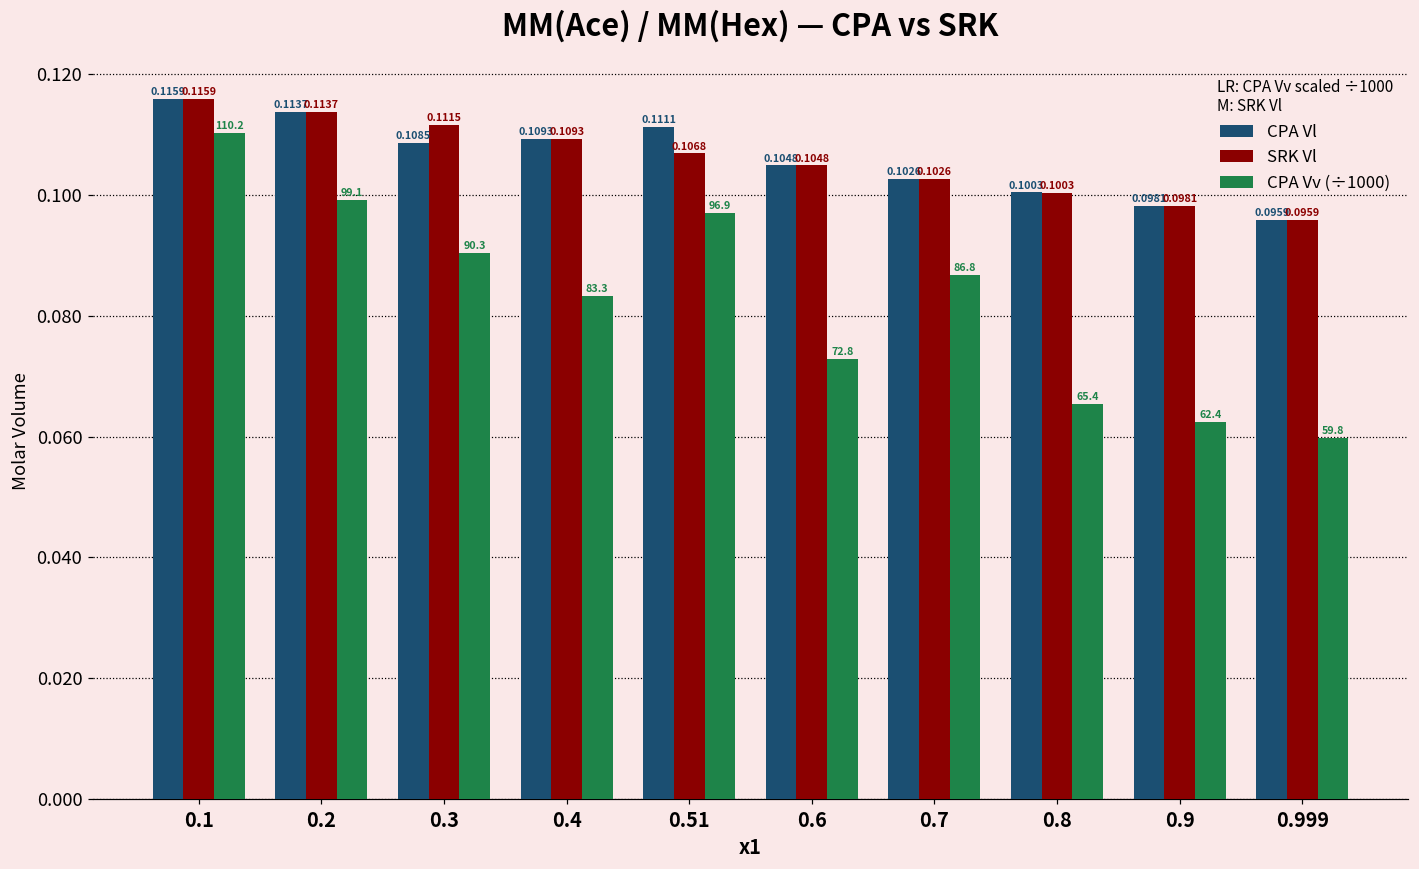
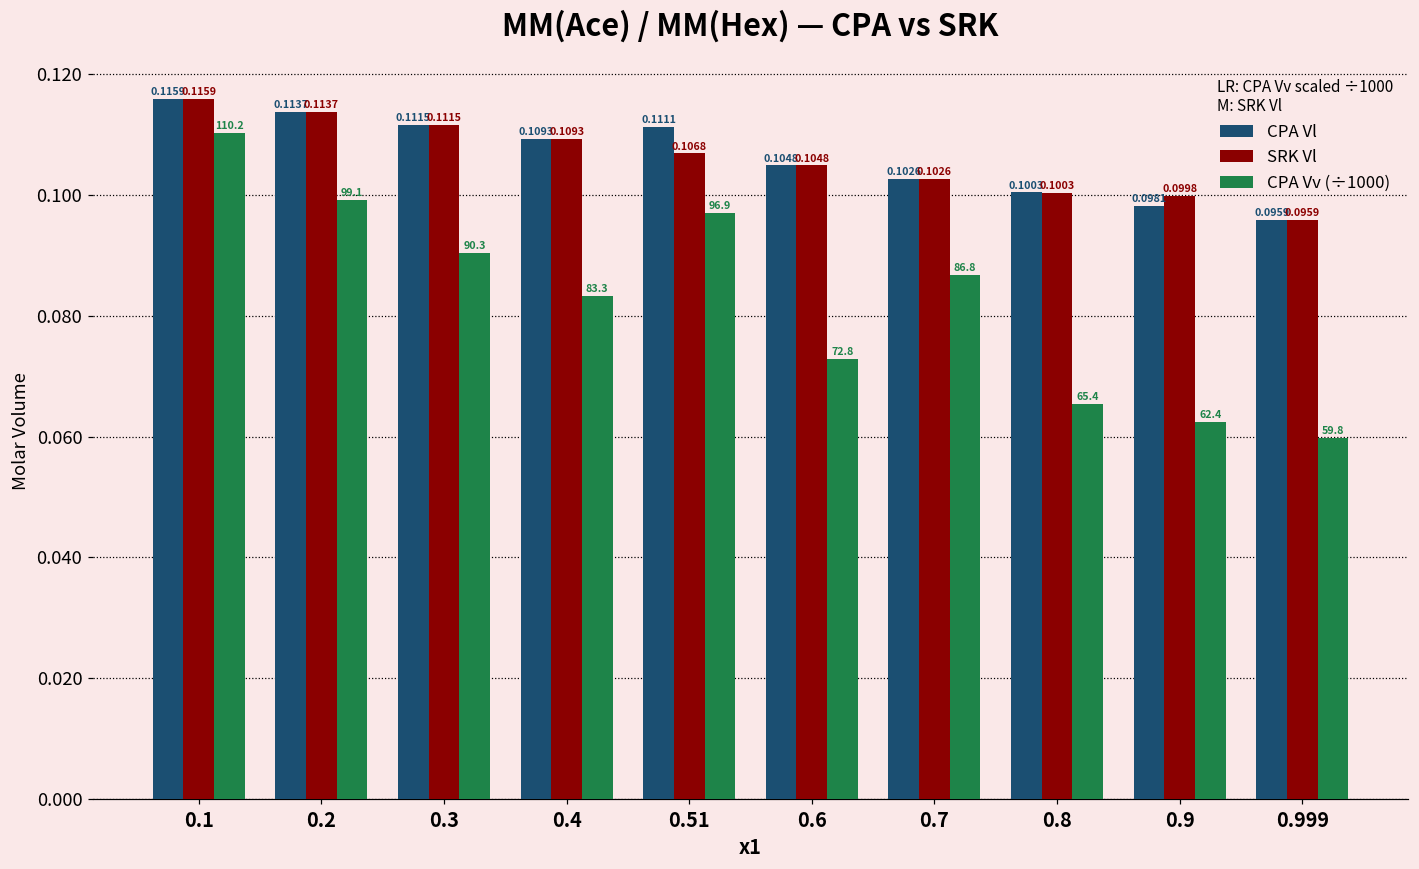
  {
    "CPA Vl": {
      "0.1": 0.1159,
      "0.2": 0.1137,
-     "0.3": 0.1085,
+     "0.3": 0.1115,
      "0.4": 0.1093,
      "0.51": 0.1111,
      "0.6": 0.1048,
      "0.7": 0.1026,
      "0.8": 0.1003,
      "0.9": 0.0981,
      "0.999": 0.0959
    },
    "SRK Vl": {
      "0.1": 0.1159,
      "0.2": 0.1137,
      "0.3": 0.1115,
      "0.4": 0.1093,
      "0.51": 0.1068,
      "0.6": 0.1048,
      "0.7": 0.1026,
      "0.8": 0.1003,
-     "0.9": 0.0981,
+     "0.9": 0.0998,
      "0.999": 0.0959
    }
  }
